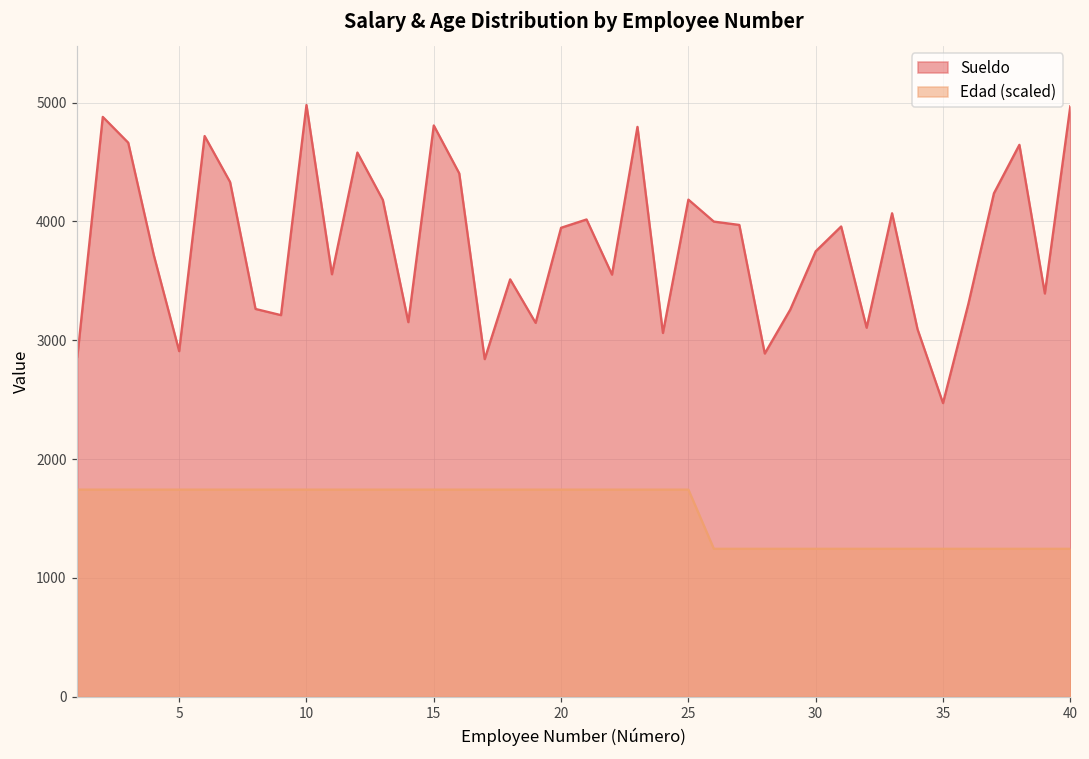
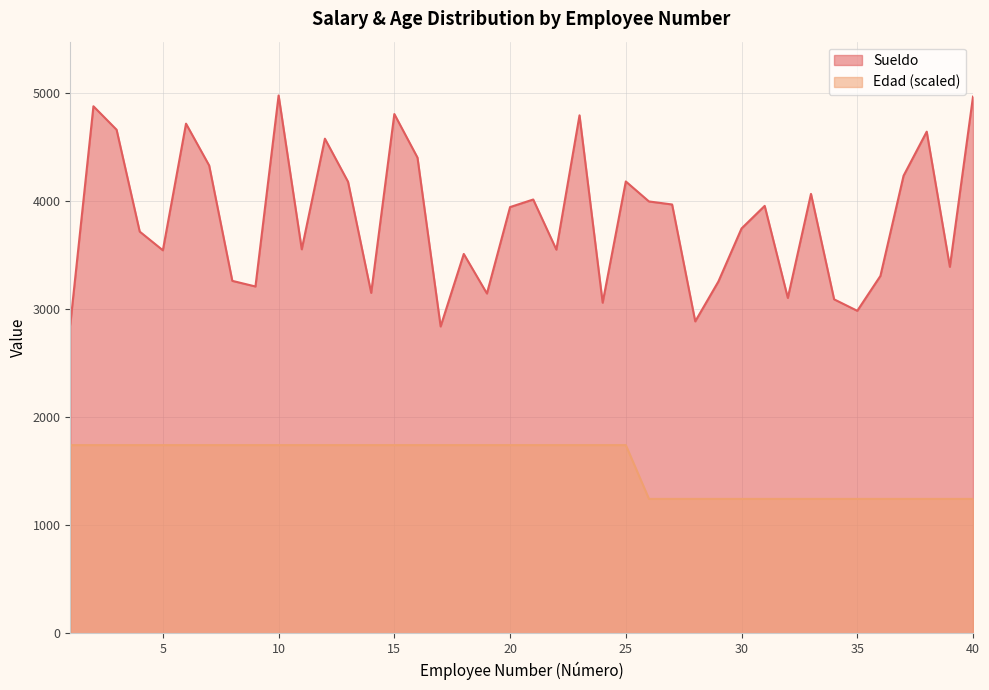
  {
    "Sueldo": {
-     "5": 2910,
+     "5": 3550,
      "10": 4980,
      "15": 4810,
      "20": 3950,
      "25": 4180,
      "30": 3750,
-     "35": 2470,
+     "35": 2990,
      "40": 4970
    },
    "Edad (scaled)": {
      "5": 1740,
      "10": 1740,
      "15": 1740,
      "20": 1740,
      "25": 1740,
      "30": 1240,
      "35": 1240,
      "40": 1240
    }
  }
